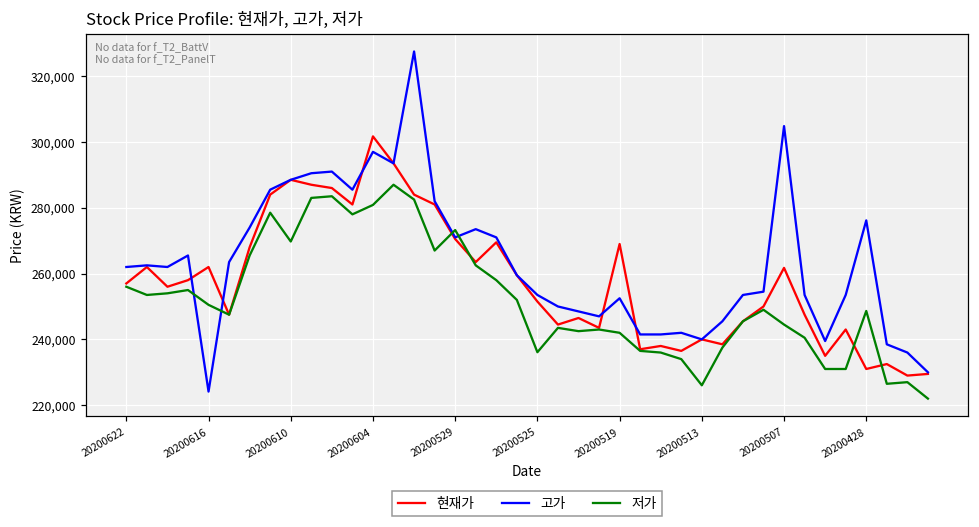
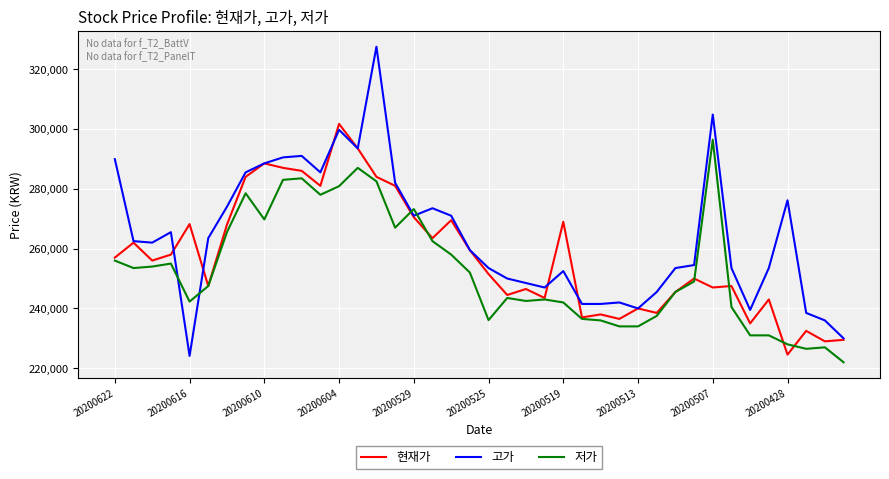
  {
    "현재가": {
      "20200622": "257,000",
-     "20200616": "262,000",
+     "20200616": "268,000",
      "20200604": "302,000",
      "20200525": "252,000",
      "20200519": "269,000",
-     "20200507": "262,000",
-     "20200428": "231,000"
+     "20200507": "247,000",
+     "20200428": "225,000"
    },
    "고가": {
-     "20200622": "262,000",
+     "20200622": "290,000",
      "20200616": "224,000",
-     "20200604": "297,000",
+     "20200604": "300,000",
      "20200525": "254,000",
      "20200519": "253,000",
      "20200507": "305,000",
      "20200428": "276,000"
    },
    "저가": {
      "20200622": "256,000",
-     "20200616": "251,000",
+     "20200616": "242,000",
      "20200610": "270,000",
      "20200604": "281,000",
      "20200529": "273,000",
      "20200525": "236,000",
      "20200519": "242,000",
-     "20200513": "226,000",
-     "20200507": "245,000",
-     "20200428": "249,000"
+     "20200513": "234,000",
+     "20200507": "296,000",
+     "20200428": "228,000"
    }
  }
